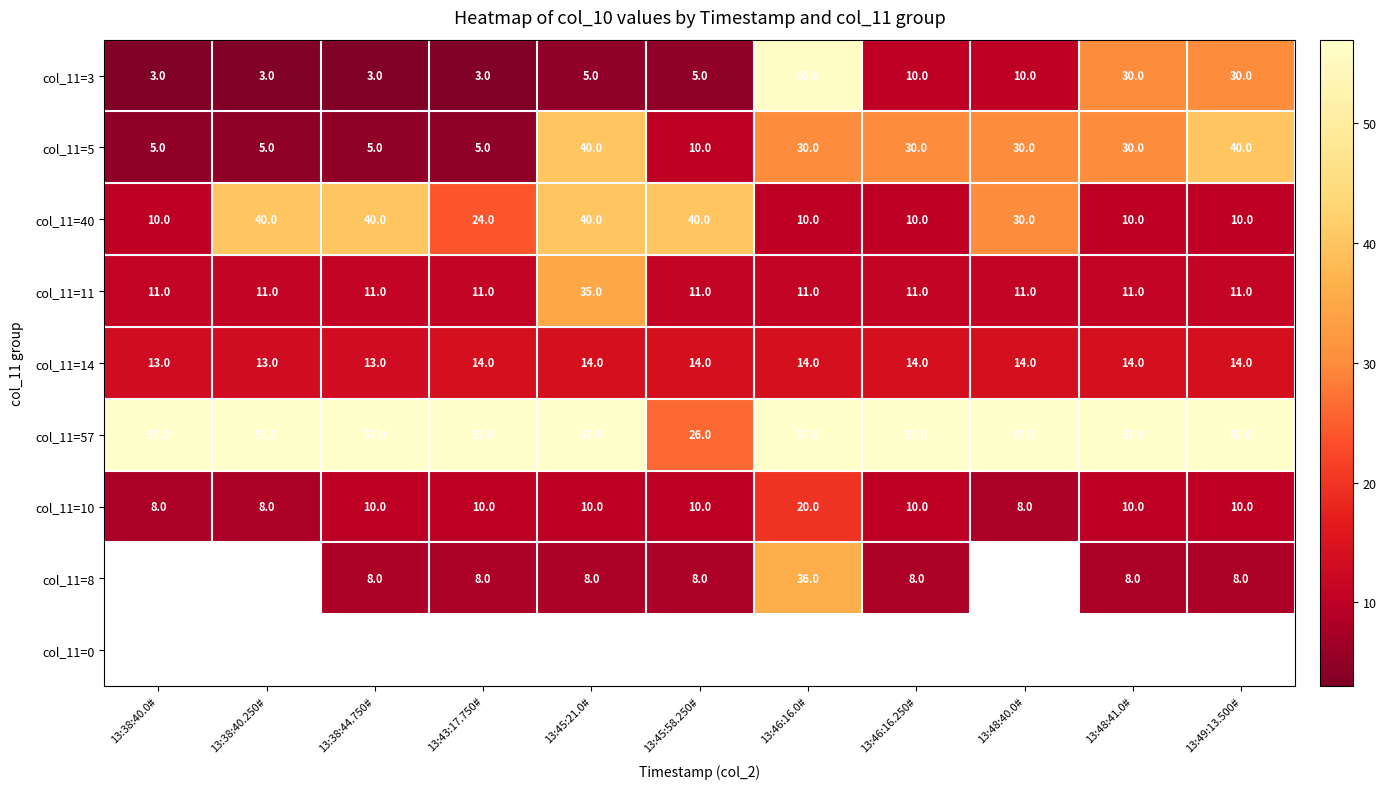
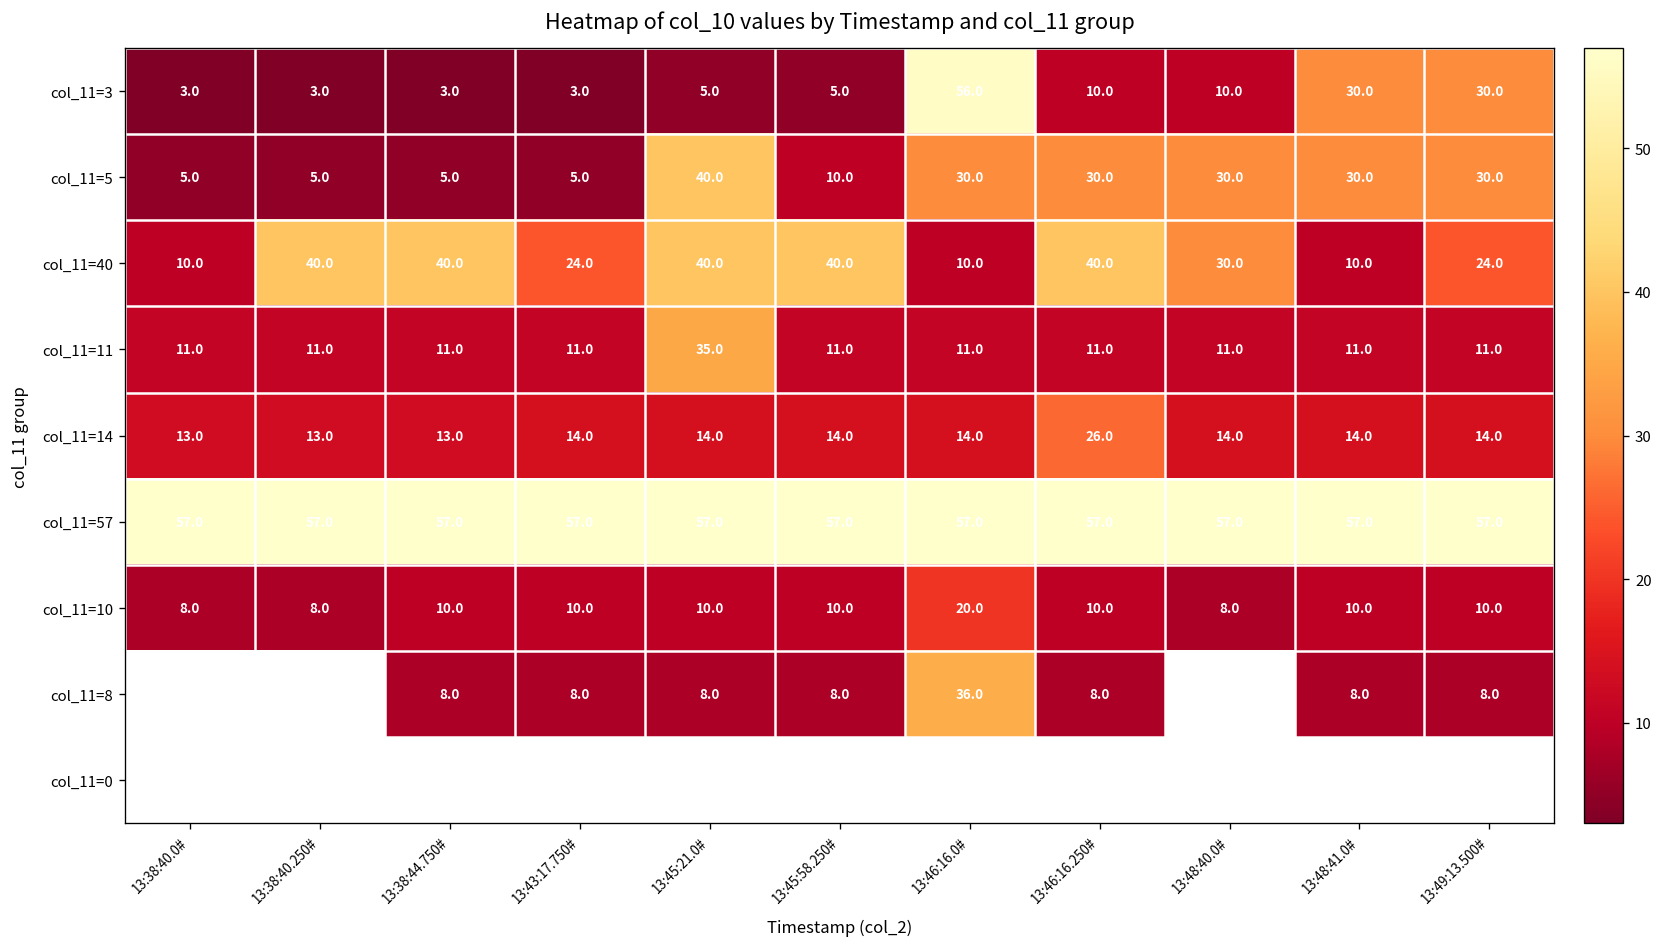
  {
    "col_11=3": {
      "13:38:40.0#": 3.0,
      "13:38:40.250#": 3.0,
      "13:38:44.750#": 3.0,
      "13:43:17.750#": 3.0,
      "13:45:21.0#": 5.0,
      "13:45:58.250#": 5.0,
      "13:46:16.0#": 56.0,
      "13:46:16.250#": 10.0,
      "13:48:40.0#": 10.0,
      "13:48:41.0#": 30.0,
      "13:49:13.500#": 30.0
    },
    "col_11=5": {
      "13:38:40.0#": 5.0,
      "13:38:40.250#": 5.0,
      "13:38:44.750#": 5.0,
      "13:43:17.750#": 5.0,
      "13:45:21.0#": 40.0,
      "13:45:58.250#": 10.0,
      "13:46:16.0#": 30.0,
      "13:46:16.250#": 30.0,
      "13:48:40.0#": 30.0,
      "13:48:41.0#": 30.0,
-     "13:49:13.500#": 40.0
+     "13:49:13.500#": 30.0
    },
    "col_11=40": {
      "13:38:40.0#": 10.0,
      "13:38:40.250#": 40.0,
      "13:38:44.750#": 40.0,
      "13:43:17.750#": 24.0,
      "13:45:21.0#": 40.0,
      "13:45:58.250#": 40.0,
      "13:46:16.0#": 10.0,
-     "13:46:16.250#": 10.0,
+     "13:46:16.250#": 40.0,
      "13:48:40.0#": 30.0,
      "13:48:41.0#": 10.0,
-     "13:49:13.500#": 10.0
+     "13:49:13.500#": 24.0
    },
    "col_11=11": {
      "13:38:40.0#": 11.0,
      "13:38:40.250#": 11.0,
      "13:38:44.750#": 11.0,
      "13:43:17.750#": 11.0,
      "13:45:21.0#": 35.0,
      "13:45:58.250#": 11.0,
      "13:46:16.0#": 11.0,
      "13:46:16.250#": 11.0,
      "13:48:40.0#": 11.0,
      "13:48:41.0#": 11.0,
      "13:49:13.500#": 11.0
    },
    "col_11=14": {
      "13:38:40.0#": 13.0,
      "13:38:40.250#": 13.0,
      "13:38:44.750#": 13.0,
      "13:43:17.750#": 14.0,
      "13:45:21.0#": 14.0,
      "13:45:58.250#": 14.0,
      "13:46:16.0#": 14.0,
-     "13:46:16.250#": 14.0,
+     "13:46:16.250#": 26.0,
      "13:48:40.0#": 14.0,
      "13:48:41.0#": 14.0,
      "13:49:13.500#": 14.0
    },
    "col_11=57": {
      "13:38:40.0#": 57.0,
      "13:38:40.250#": 57.0,
      "13:38:44.750#": 57.0,
      "13:43:17.750#": 57.0,
      "13:45:21.0#": 57.0,
-     "13:45:58.250#": 26.0,
+     "13:45:58.250#": 57.0,
      "13:46:16.0#": 57.0,
      "13:46:16.250#": 57.0,
      "13:48:40.0#": 57.0,
      "13:48:41.0#": 57.0,
      "13:49:13.500#": 57.0
    },
    "col_11=10": {
      "13:38:40.0#": 8.0,
      "13:38:40.250#": 8.0,
      "13:38:44.750#": 10.0,
      "13:43:17.750#": 10.0,
      "13:45:21.0#": 10.0,
      "13:45:58.250#": 10.0,
      "13:46:16.0#": 20.0,
      "13:46:16.250#": 10.0,
      "13:48:40.0#": 8.0,
      "13:48:41.0#": 10.0,
      "13:49:13.500#": 10.0
    },
    "col_11=8": {
      "13:38:44.750#": 8.0,
      "13:43:17.750#": 8.0,
      "13:45:21.0#": 8.0,
      "13:45:58.250#": 8.0,
      "13:46:16.0#": 36.0,
      "13:46:16.250#": 8.0,
      "13:48:41.0#": 8.0,
      "13:49:13.500#": 8.0
    }
  }
